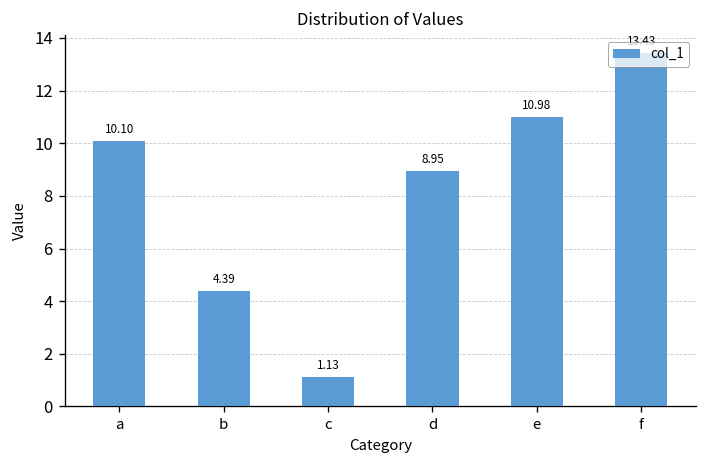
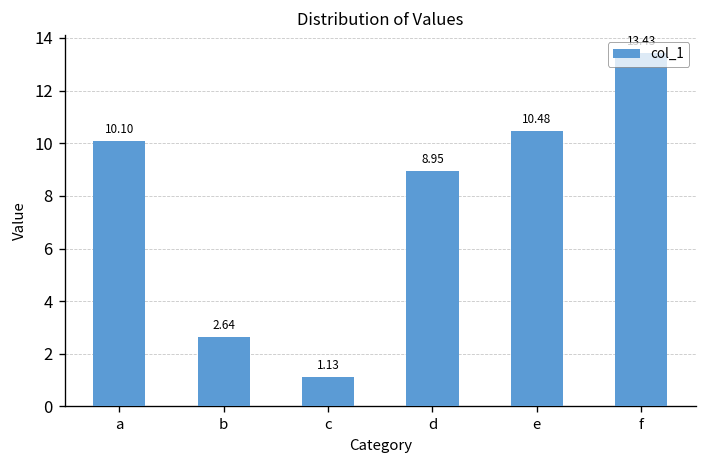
  {
    "a": 10.10,
-   "b": 4.39,
+   "b": 2.64,
    "c": 1.13,
    "d": 8.95,
-   "e": 10.98
+   "e": 10.48
  }
